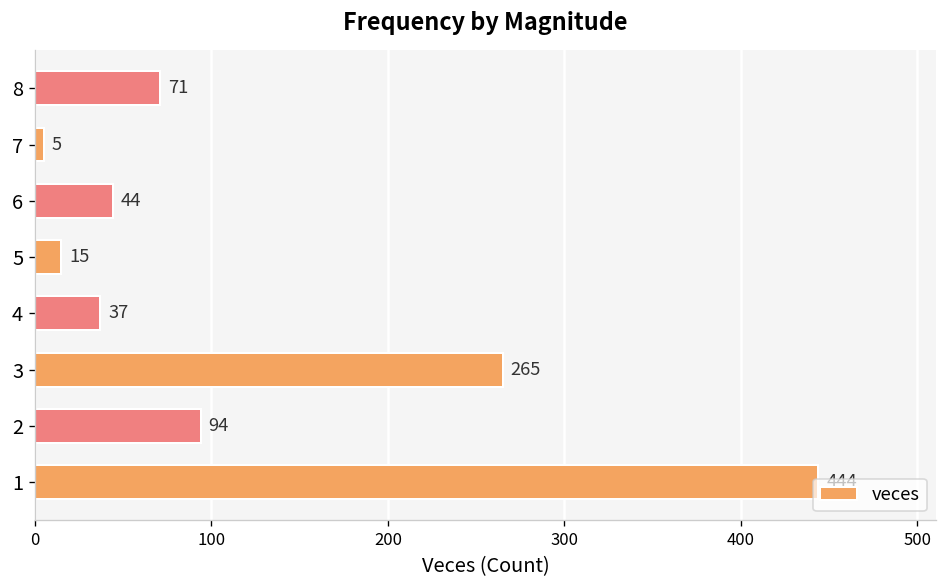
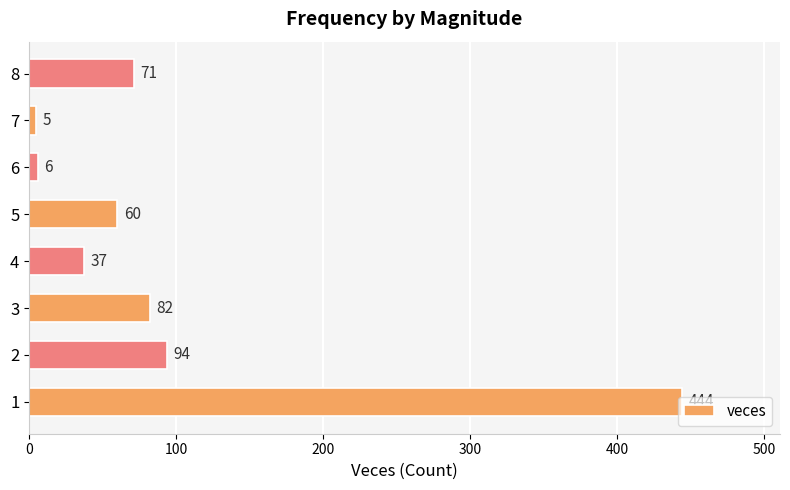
  {
    "8": 71,
    "7": 5,
-   "6": 44,
-   "5": 15,
+   "6": 6,
+   "5": 60,
    "4": 37,
-   "3": 265,
+   "3": 82,
    "2": 94
  }
